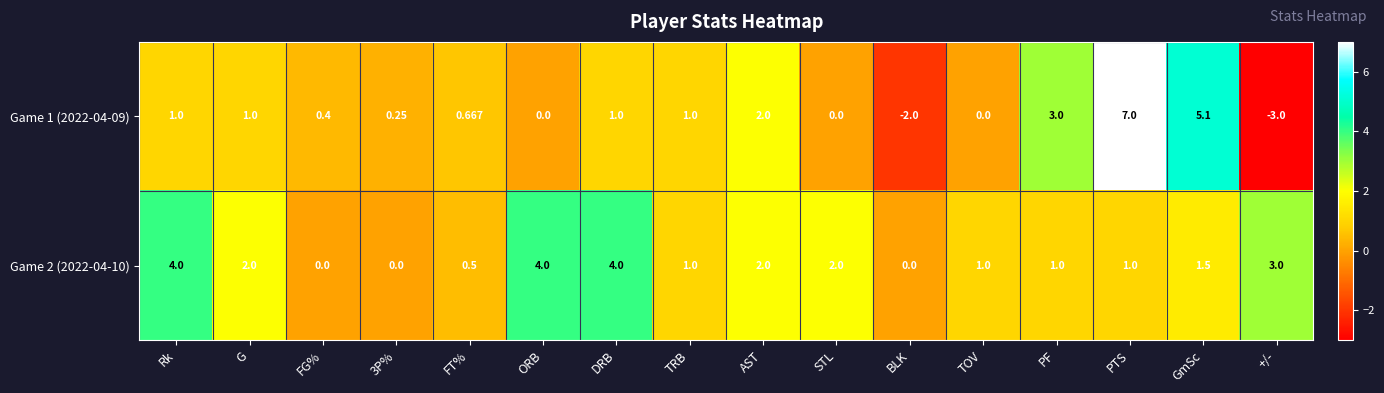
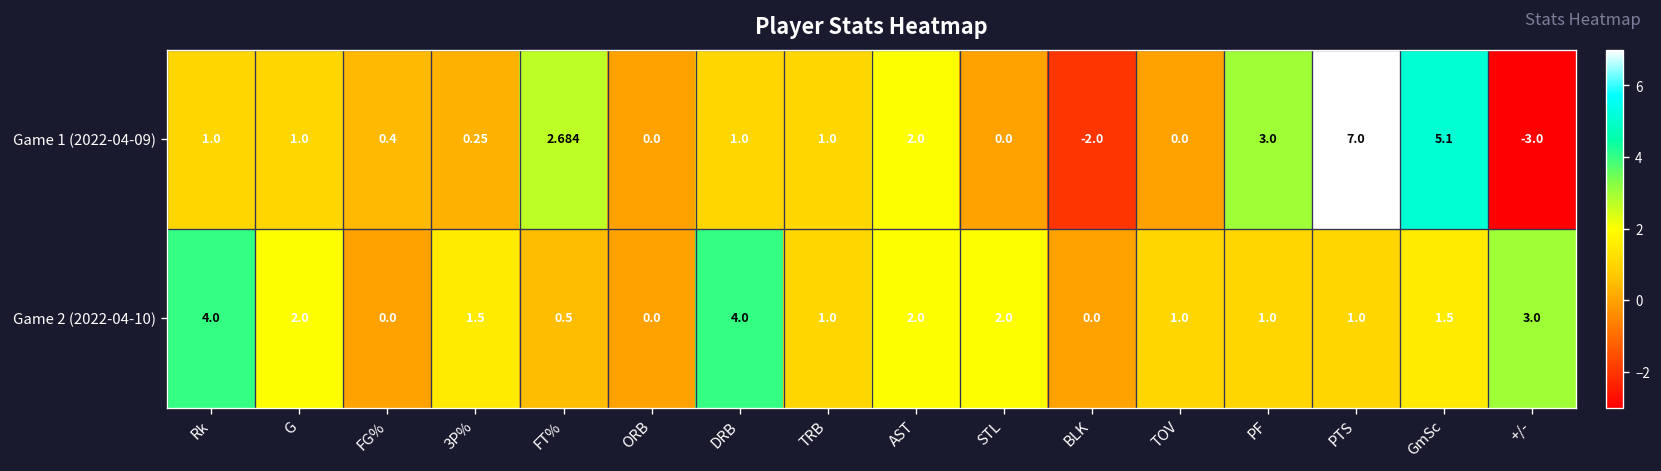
  {
    "Game 1 (2022-04-09)": {
      "Rk": 1.0,
      "G": 1.0,
      "FG%": 0.4,
      "3P%": 0.25,
-     "FT%": 0.667,
+     "FT%": 2.684,
      "ORB": 0.0,
      "DRB": 1.0,
      "TRB": 1.0,
      "AST": 2.0,
      "STL": 0.0,
      "BLK": -2.0,
      "TOV": 0.0,
      "PF": 3.0,
      "PTS": 7.0,
      "GmSc": 5.1,
      "+/-": -3.0
    },
    "Game 2 (2022-04-10)": {
      "Rk": 4.0,
      "G": 2.0,
      "FG%": 0.0,
-     "3P%": 0.0,
+     "3P%": 1.5,
      "FT%": 0.5,
-     "ORB": 4.0,
+     "ORB": 0.0,
      "DRB": 4.0,
      "TRB": 1.0,
      "AST": 2.0,
      "STL": 2.0,
      "BLK": 0.0,
      "TOV": 1.0,
      "PF": 1.0,
      "PTS": 1.0,
      "GmSc": 1.5,
      "+/-": 3.0
    }
  }
